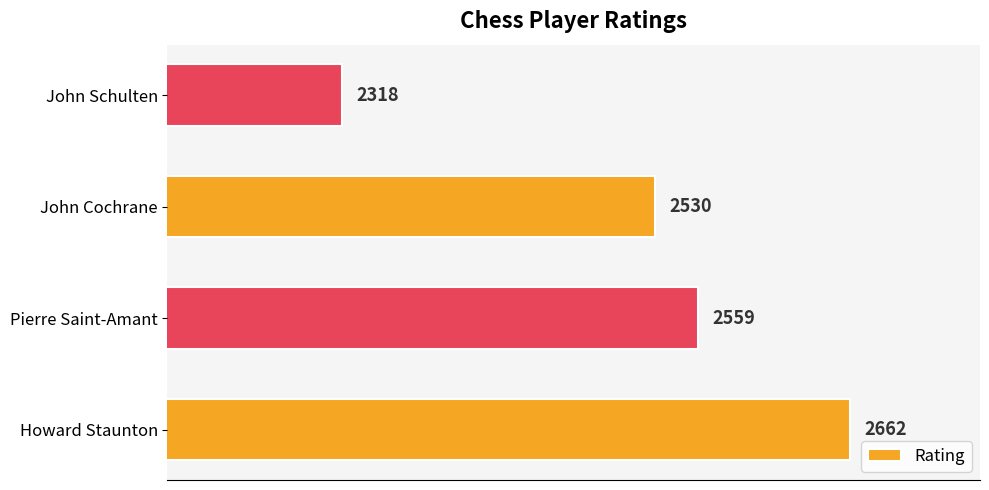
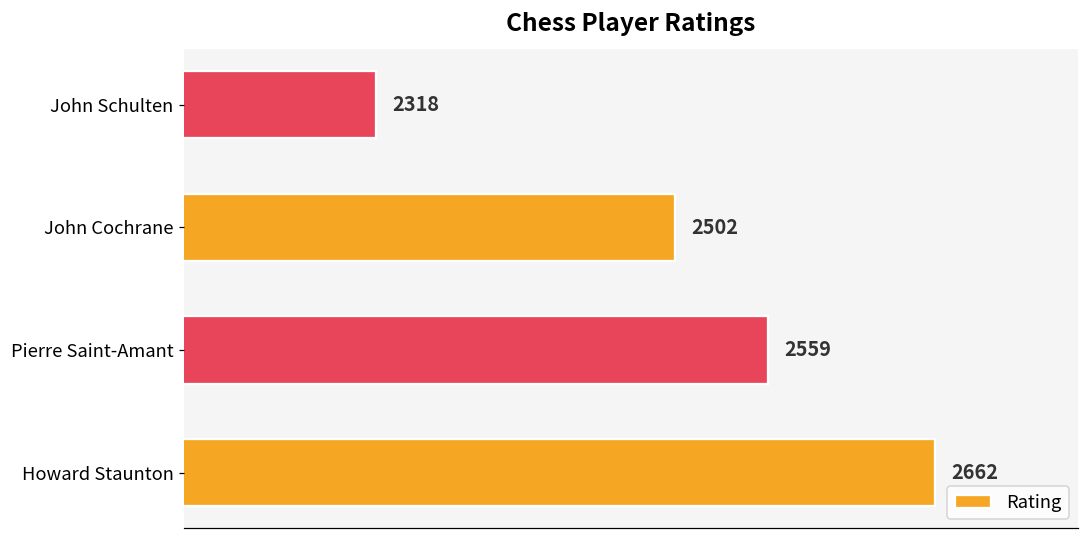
  {
    "John Schulten": 2318,
-   "John Cochrane": 2530,
+   "John Cochrane": 2502,
    "Pierre Saint-Amant": 2559,
    "Howard Staunton": 2662
  }
